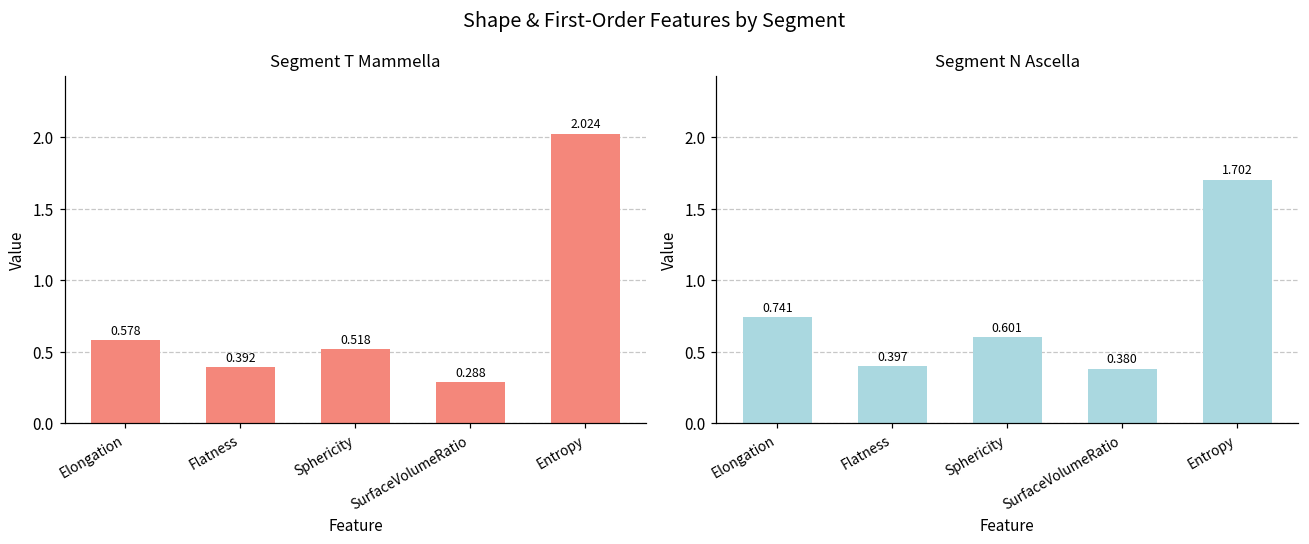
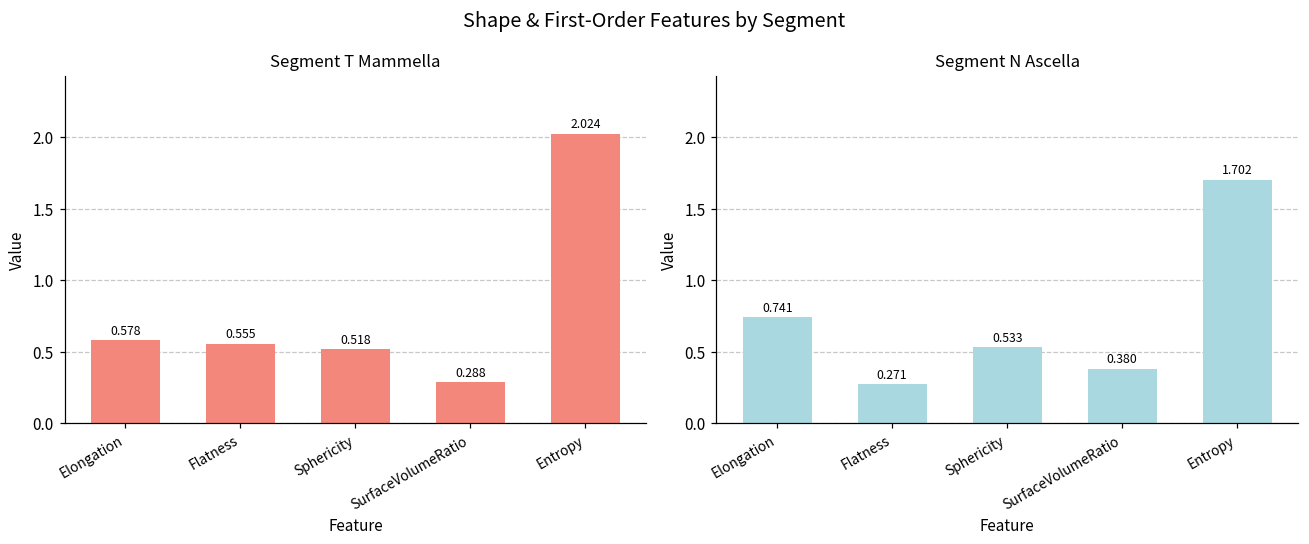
  {
    "Segment T Mammella": {
      "Elongation": 0.578,
-     "Flatness": 0.392,
+     "Flatness": 0.555,
      "Sphericity": 0.518,
      "SurfaceVolumeRatio": 0.288,
      "Entropy": 2.024
    },
    "Segment N Ascella": {
      "Elongation": 0.741,
-     "Flatness": 0.397,
-     "Sphericity": 0.601,
+     "Flatness": 0.271,
+     "Sphericity": 0.533,
      "SurfaceVolumeRatio": 0.380,
      "Entropy": 1.702
    }
  }
